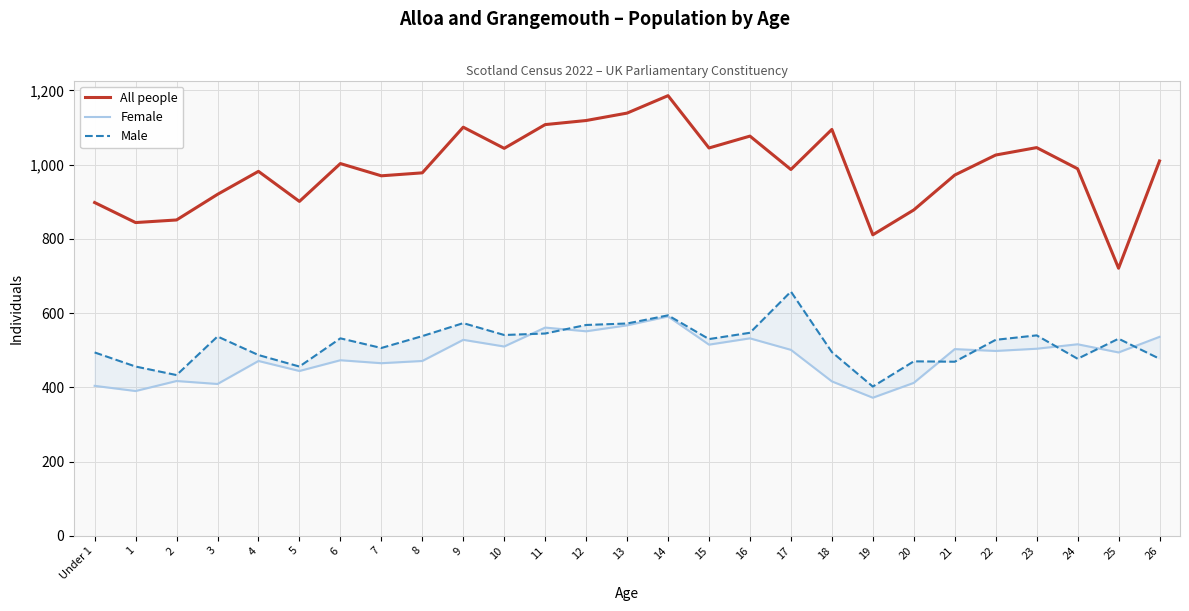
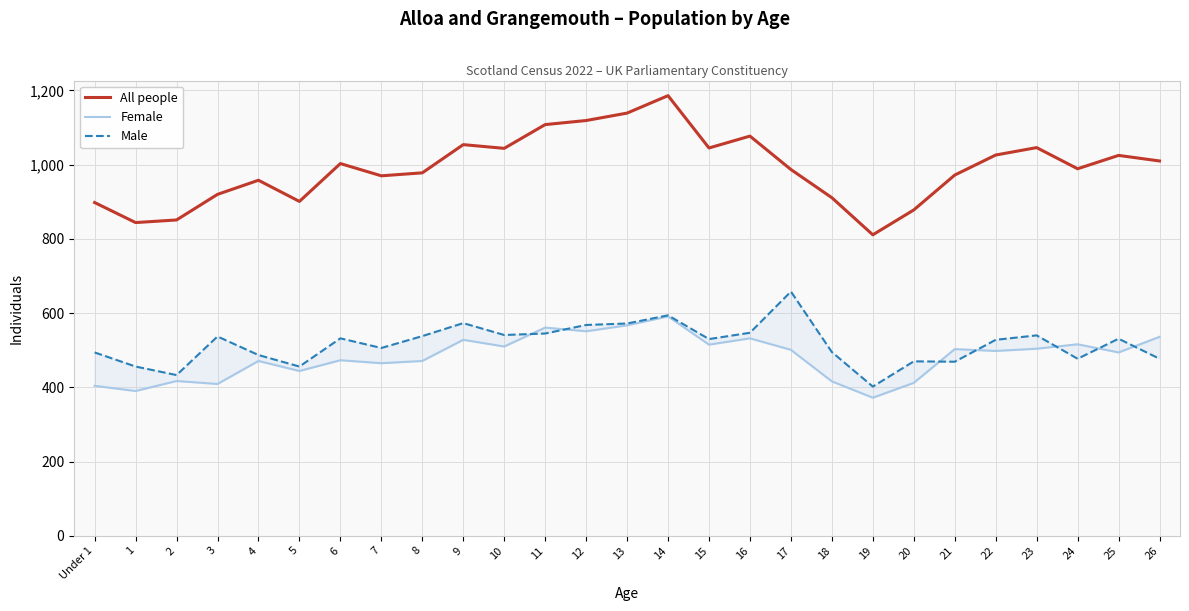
  {
    "All people": {
      "Under 1": "900",
      "1": "840",
      "2": "850",
      "3": "920",
-     "4": "980",
+     "4": "960",
      "5": "900",
      "6": "1,000",
      "7": "970",
      "8": "980",
-     "9": "1,100",
+     "9": "1,050",
      "10": "1,040",
      "11": "1,110",
      "12": "1,120",
      "13": "1,140",
      "14": "1,190",
      "15": "1,050",
      "16": "1,080",
      "17": "990",
-     "18": "1,100",
+     "18": "910",
      "19": "810",
      "20": "880",
      "21": "970",
      "22": "1,030",
      "23": "1,050",
      "24": "990",
-     "25": "720",
+     "25": "1,030",
      "26": "1,010"
    },
    "Male": {
      "11": "550",
      "21": "470",
      "24": "480",
      "26": "480"
    }
  }
